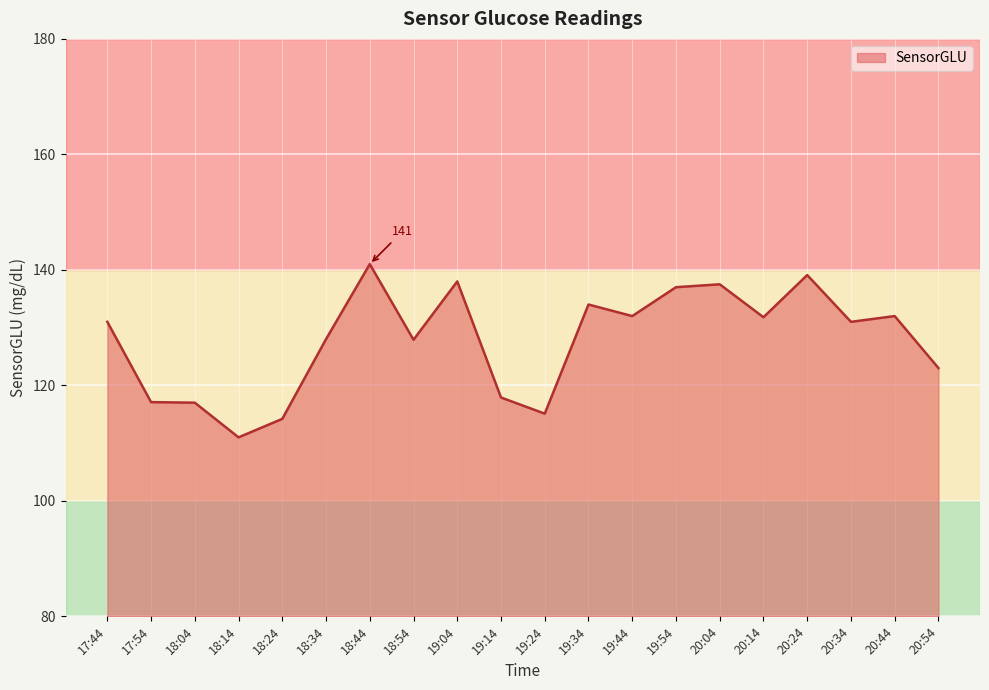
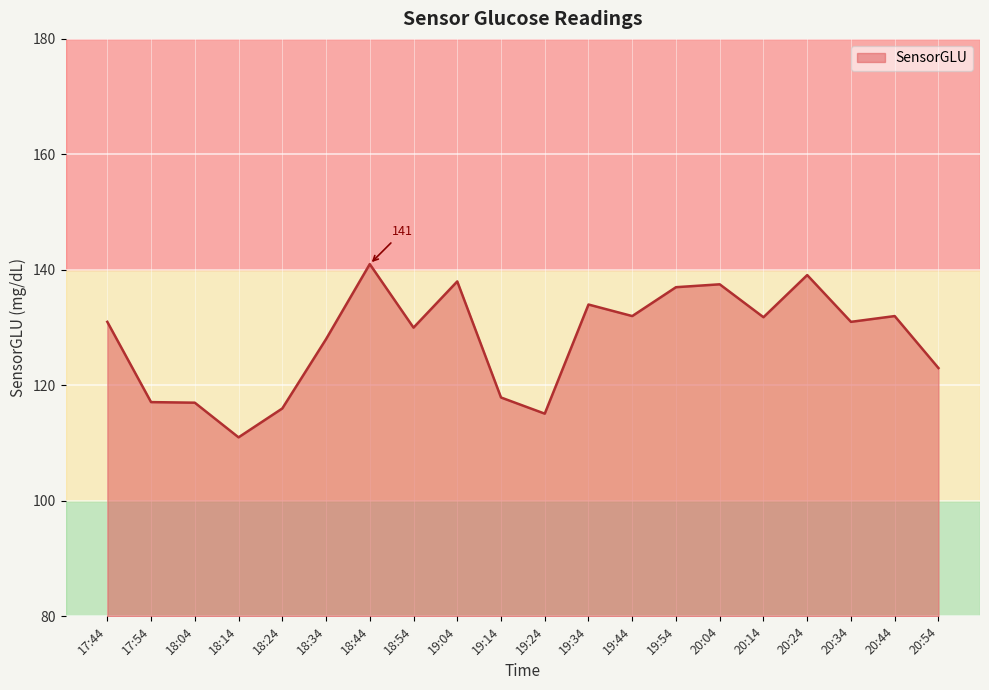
  {
    "17:44": 131,
    "17:54": 117,
    "18:04": 117,
    "18:14": 111,
-   "18:24": 114,
+   "18:24": 116,
    "18:34": 128,
-   "18:54": 128,
+   "18:54": 130,
    "19:04": 138,
    "19:14": 118,
    "19:24": 115,
    "19:34": 134,
    "19:44": 132,
    "19:54": 137,
    "20:04": 138,
    "20:14": 132,
    "20:24": 139,
    "20:34": 131,
    "20:44": 132,
    "20:54": 123
  }
